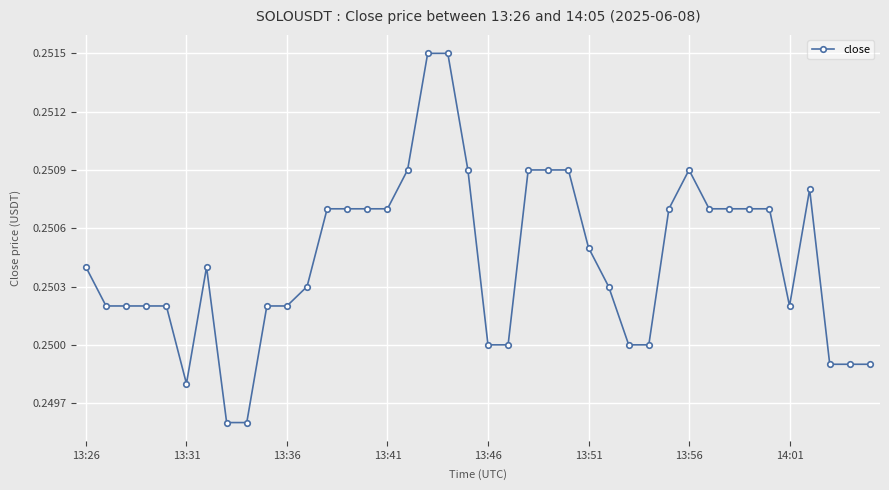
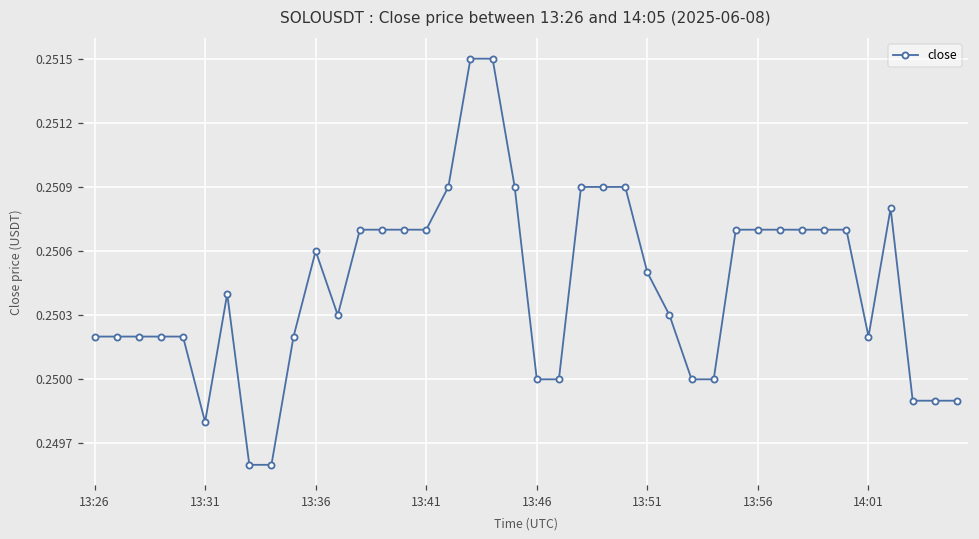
  {
-   "13:26": 0.2504,
+   "13:26": 0.2502,
    "13:31": 0.2498,
-   "13:36": 0.2502,
+   "13:36": 0.2506,
    "13:41": 0.2507,
    "13:46": 0.2500,
    "13:51": 0.2505,
-   "13:56": 0.2509,
+   "13:56": 0.2507,
    "14:01": 0.2502
  }
